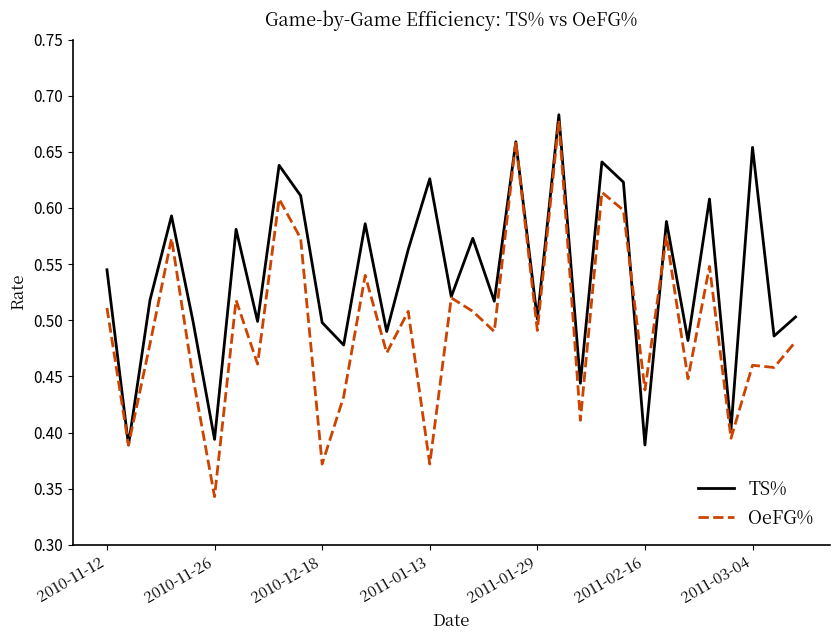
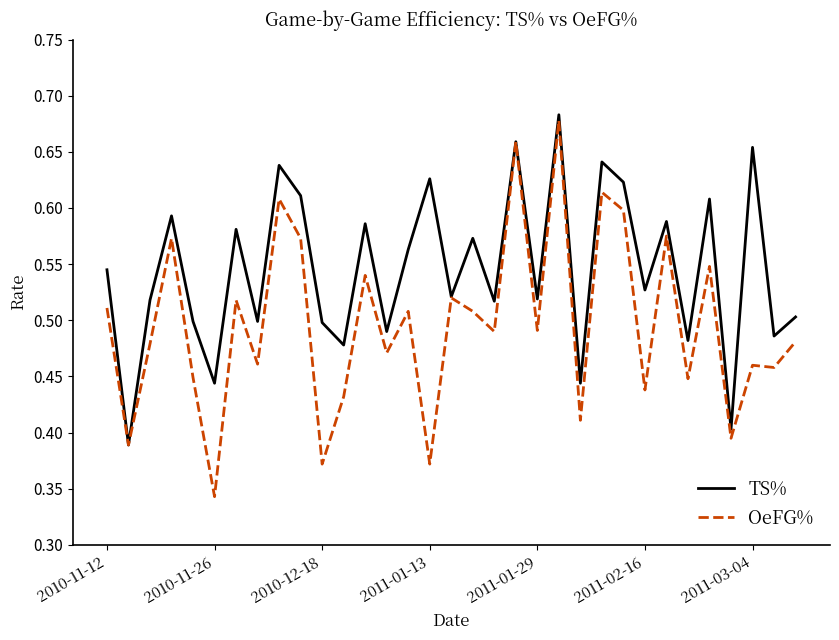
  {
    "TS%": {
      "2010-11-12": 0.545,
-     "2010-11-26": 0.394,
+     "2010-11-26": 0.444,
      "2010-12-18": 0.498,
      "2011-01-13": 0.626,
-     "2011-01-29": 0.501,
-     "2011-02-16": 0.389,
+     "2011-01-29": 0.519,
+     "2011-02-16": 0.527,
      "2011-03-04": 0.654
    },
    "OeFG%": {
      "2010-11-12": 0.511,
      "2010-11-26": 0.343,
      "2010-12-18": 0.372,
      "2011-01-13": 0.372,
      "2011-01-29": 0.491,
      "2011-02-16": 0.438,
      "2011-03-04": 0.460
    }
  }
